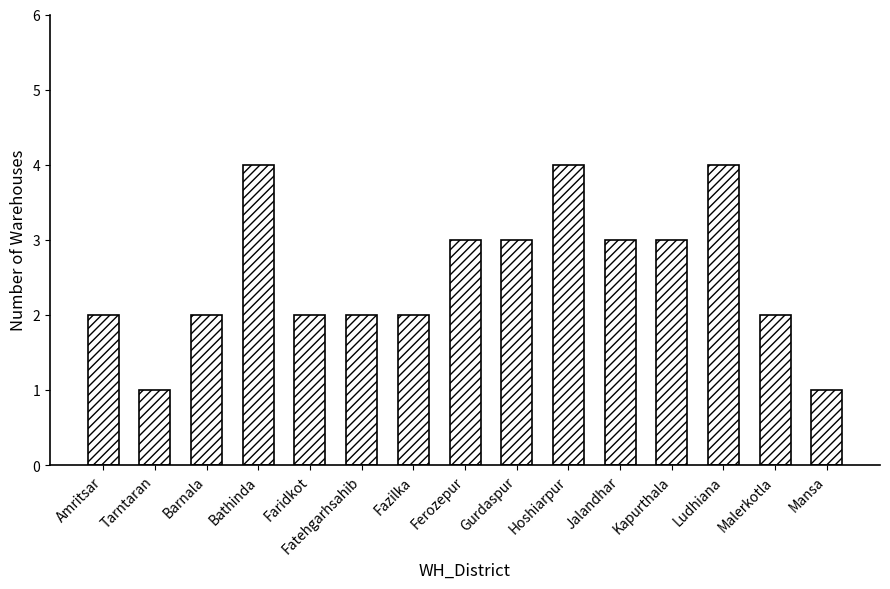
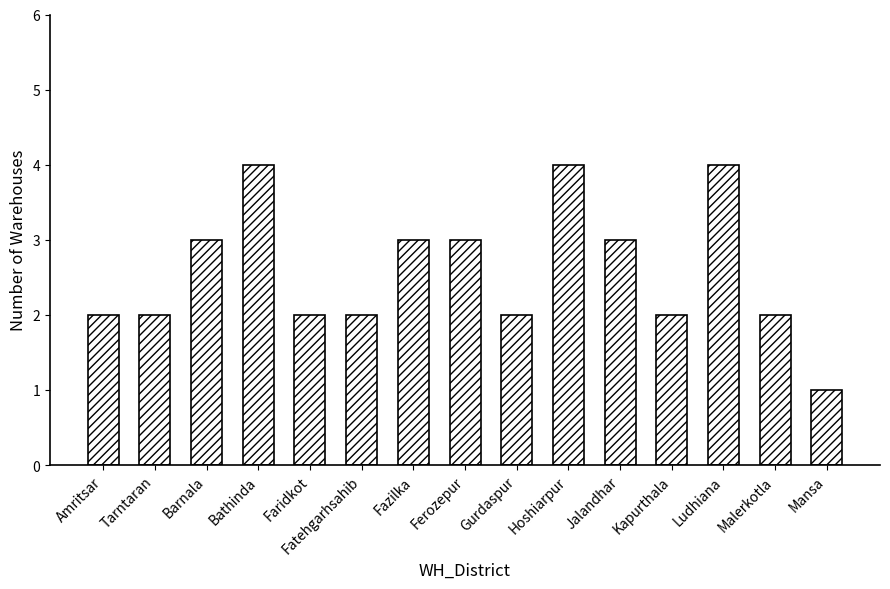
  {
    "Amritsar": 2,
-   "Tarntaran": 1,
-   "Barnala": 2,
+   "Tarntaran": 2,
+   "Barnala": 3,
    "Bathinda": 4,
    "Faridkot": 2,
    "Fatehgarhsahib": 2,
-   "Fazilka": 2,
+   "Fazilka": 3,
    "Ferozepur": 3,
-   "Gurdaspur": 3,
+   "Gurdaspur": 2,
    "Hoshiarpur": 4,
    "Jalandhar": 3,
-   "Kapurthala": 3,
+   "Kapurthala": 2,
    "Ludhiana": 4,
    "Malerkotla": 2,
    "Mansa": 1
  }
